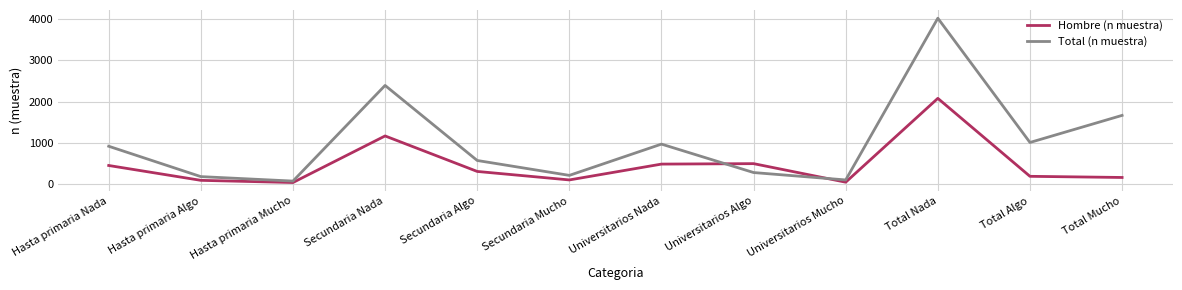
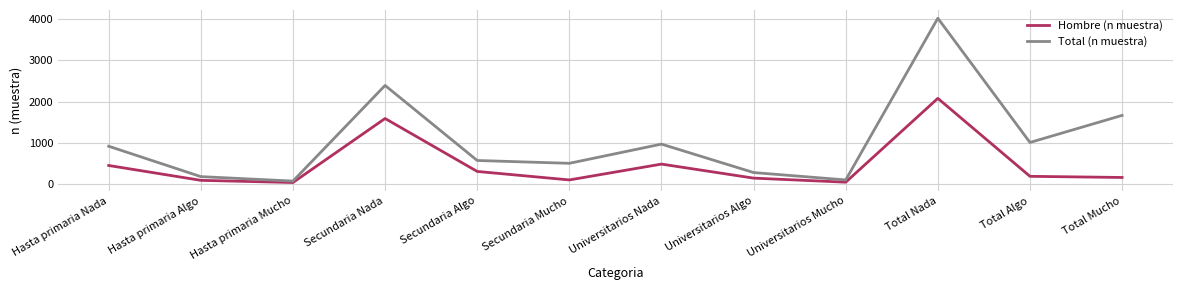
  {
    "Hombre (n muestra)": {
      "Hasta primaria Nada": 400,
      "Hasta primaria Algo": 100,
-     "Secundaria Nada": 1200,
+     "Secundaria Nada": 1600,
      "Secundaria Algo": 300,
      "Secundaria Mucho": 100,
      "Universitarios Nada": 500,
-     "Universitarios Algo": 500,
+     "Universitarios Algo": 100,
      "Total Nada": 2100,
      "Total Algo": 200,
      "Total Mucho": 100
    },
    "Total (n muestra)": {
      "Hasta primaria Nada": 900,
      "Hasta primaria Algo": 200,
      "Secundaria Nada": 2400,
      "Secundaria Algo": 600,
-     "Secundaria Mucho": 200,
+     "Secundaria Mucho": 500,
      "Universitarios Nada": 1000,
      "Universitarios Algo": 300,
      "Total Nada": 4000,
      "Total Algo": 1000,
      "Total Mucho": 1700
    }
  }
